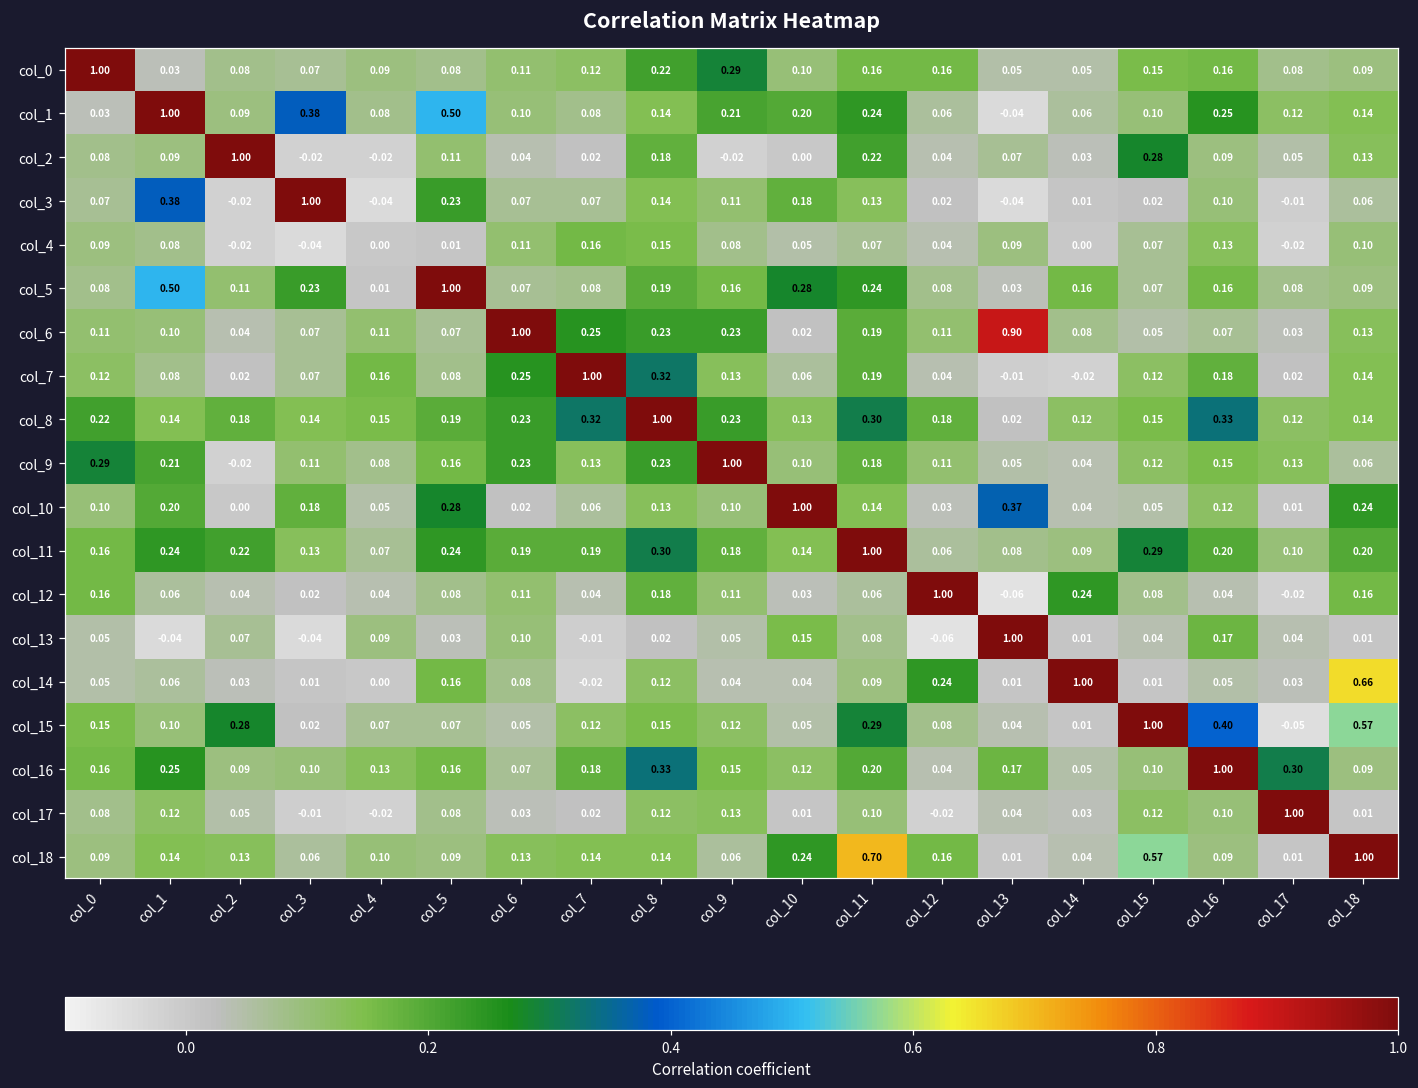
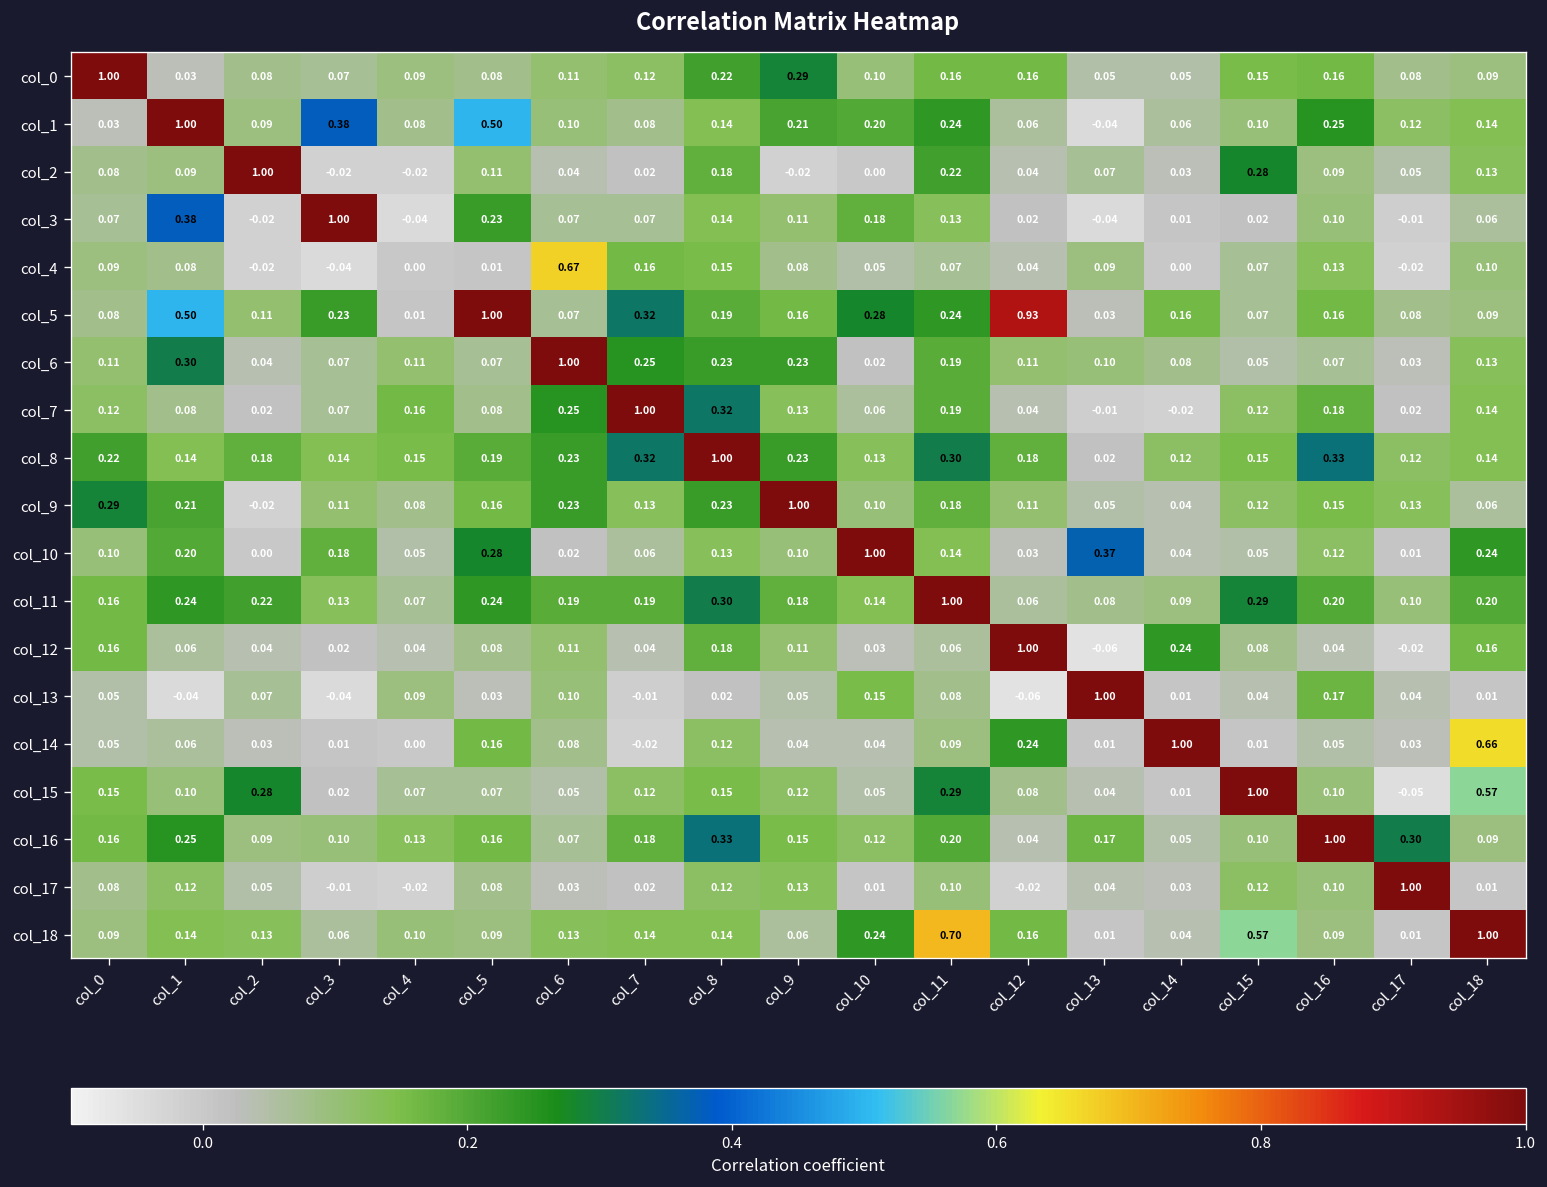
  {
    "col_4": {
      "col_0": 0.09,
      "col_1": 0.08,
      "col_4": 0.00,
      "col_5": 0.01,
-     "col_6": 0.11,
+     "col_6": 0.67,
      "col_7": 0.16,
      "col_8": 0.15,
      "col_9": 0.08,
      "col_10": 0.05,
      "col_11": 0.07,
      "col_12": 0.04,
      "col_13": 0.09,
      "col_14": 0.00,
      "col_15": 0.07,
      "col_16": 0.13,
      "col_18": 0.10
    },
    "col_5": {
      "col_0": 0.08,
      "col_1": 0.50,
      "col_2": 0.11,
      "col_3": 0.23,
      "col_4": 0.01,
      "col_5": 1.00,
      "col_6": 0.07,
-     "col_7": 0.08,
+     "col_7": 0.32,
      "col_8": 0.19,
      "col_9": 0.16,
      "col_10": 0.28,
      "col_11": 0.24,
-     "col_12": 0.08,
+     "col_12": 0.93,
      "col_13": 0.03,
      "col_14": 0.16,
      "col_15": 0.07,
      "col_16": 0.16,
      "col_17": 0.08,
      "col_18": 0.09
    },
    "col_6": {
      "col_0": 0.11,
-     "col_1": 0.10,
+     "col_1": 0.30,
      "col_2": 0.04,
      "col_3": 0.07,
      "col_4": 0.11,
      "col_5": 0.07,
      "col_6": 1.00,
      "col_7": 0.25,
      "col_8": 0.23,
      "col_9": 0.23,
      "col_10": 0.02,
      "col_11": 0.19,
      "col_12": 0.11,
-     "col_13": 0.90,
+     "col_13": 0.10,
      "col_14": 0.08,
      "col_15": 0.05,
      "col_16": 0.07,
      "col_17": 0.03,
      "col_18": 0.13
    },
    "col_15": {
      "col_0": 0.15,
      "col_1": 0.10,
      "col_2": 0.28,
      "col_3": 0.02,
      "col_4": 0.07,
      "col_5": 0.07,
      "col_6": 0.05,
      "col_7": 0.12,
      "col_8": 0.15,
      "col_9": 0.12,
      "col_10": 0.05,
      "col_11": 0.29,
      "col_12": 0.08,
      "col_13": 0.04,
      "col_14": 0.01,
      "col_15": 1.00,
-     "col_16": 0.40,
+     "col_16": 0.10,
      "col_18": 0.57
    }
  }
